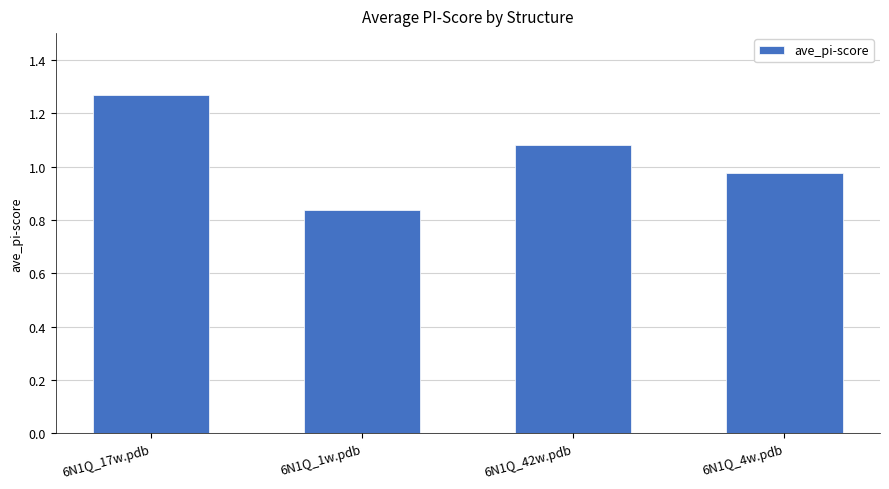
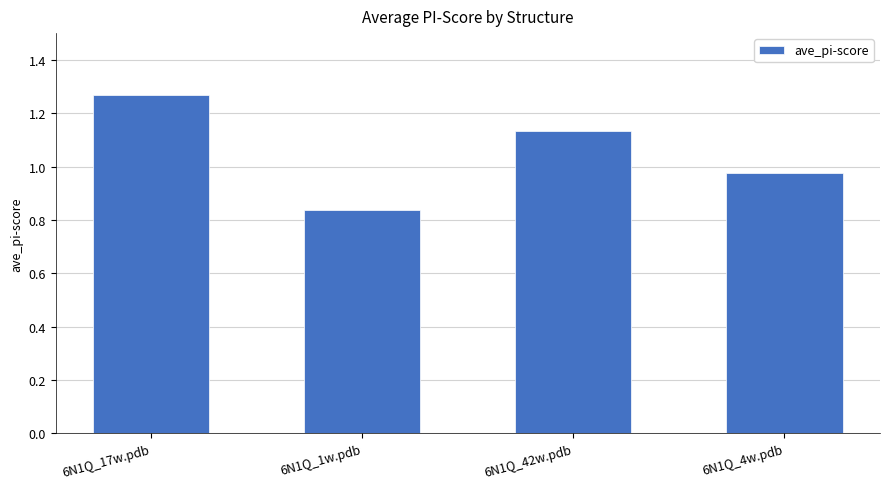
  {
    "6N1Q_17w.pdb": 1.27,
    "6N1Q_1w.pdb": 0.84,
-   "6N1Q_42w.pdb": 1.08,
+   "6N1Q_42w.pdb": 1.13,
    "6N1Q_4w.pdb": 0.98
  }
